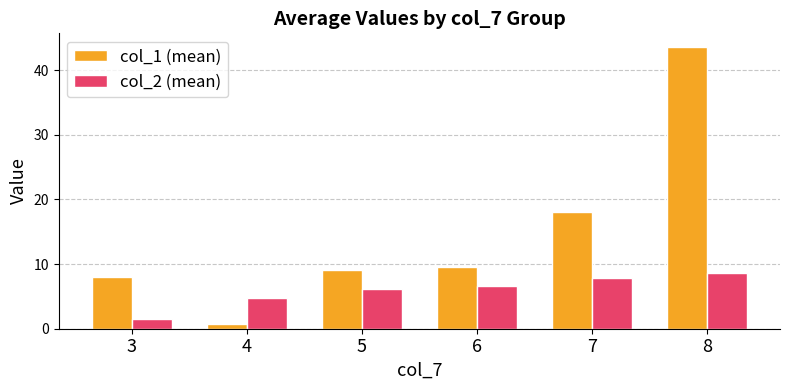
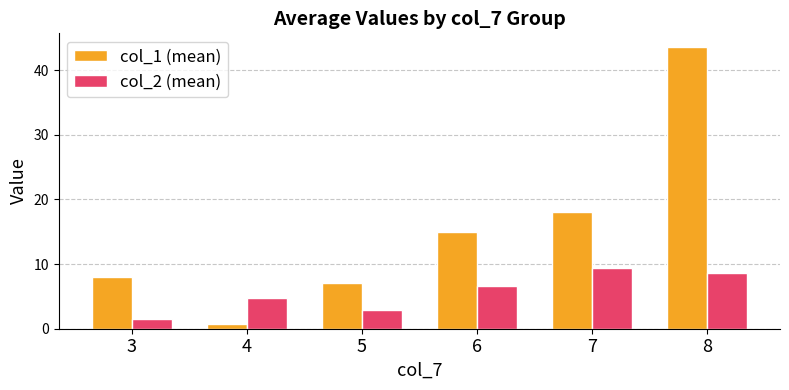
  {
    "col_1 (mean)": {
      "3": 8,
      "4": 1,
-     "5": 9,
-     "6": 10,
+     "5": 7,
+     "6": 15,
      "7": 18,
      "8": 44
    },
    "col_2 (mean)": {
      "3": 1,
      "4": 5,
-     "5": 6,
+     "5": 3,
      "6": 7,
-     "7": 8,
+     "7": 9,
      "8": 9
    }
  }
